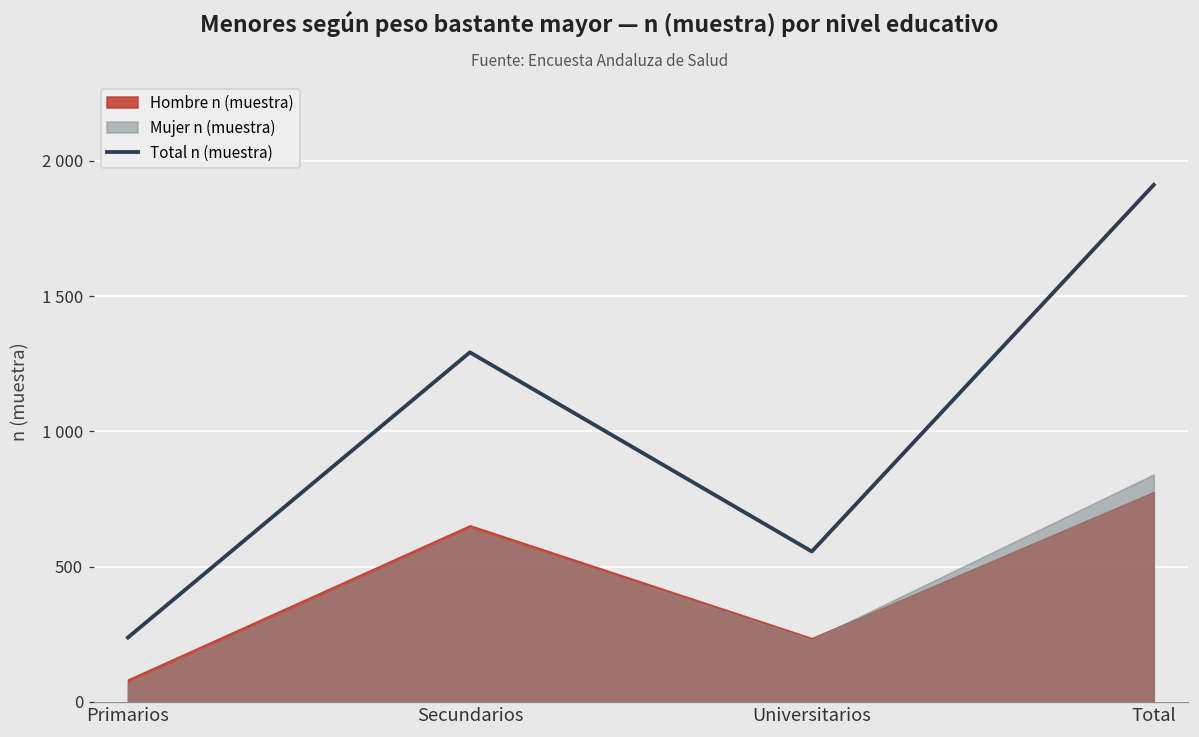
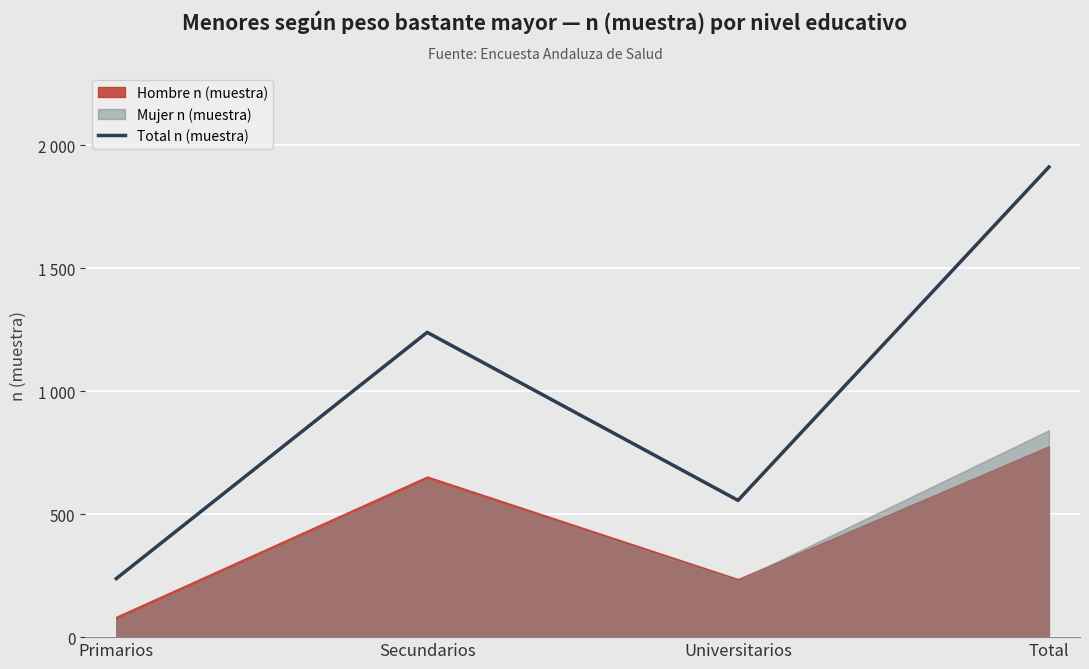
  {
    "Total n (muestra)": {
      "Primarios": 240,
-     "Secundarios": 1290,
+     "Secundarios": 1240,
      "Universitarios": 560,
      "Total": 1910
    },
    "Hombre n (muestra)": {
      "Primarios": 80,
      "Secundarios": 650,
      "Total": 780
    },
    "Mujer n (muestra)": {
      "Primarios": 70,
      "Secundarios": 640,
      "Total": 840
    }
  }
